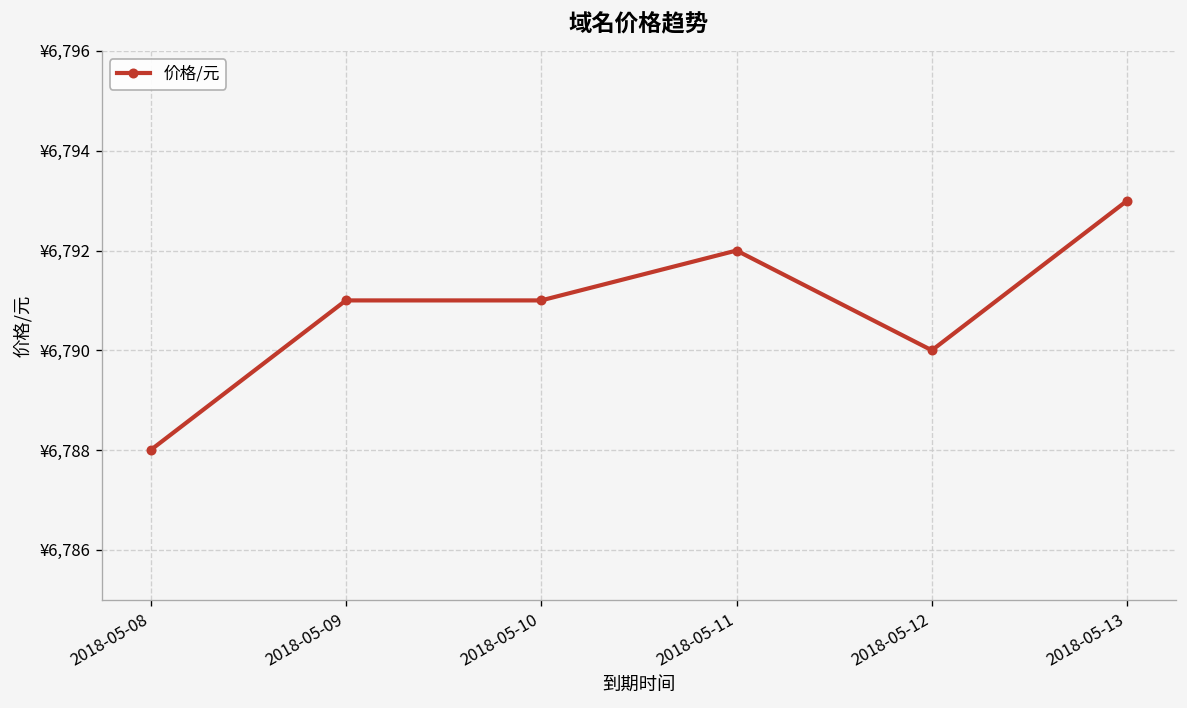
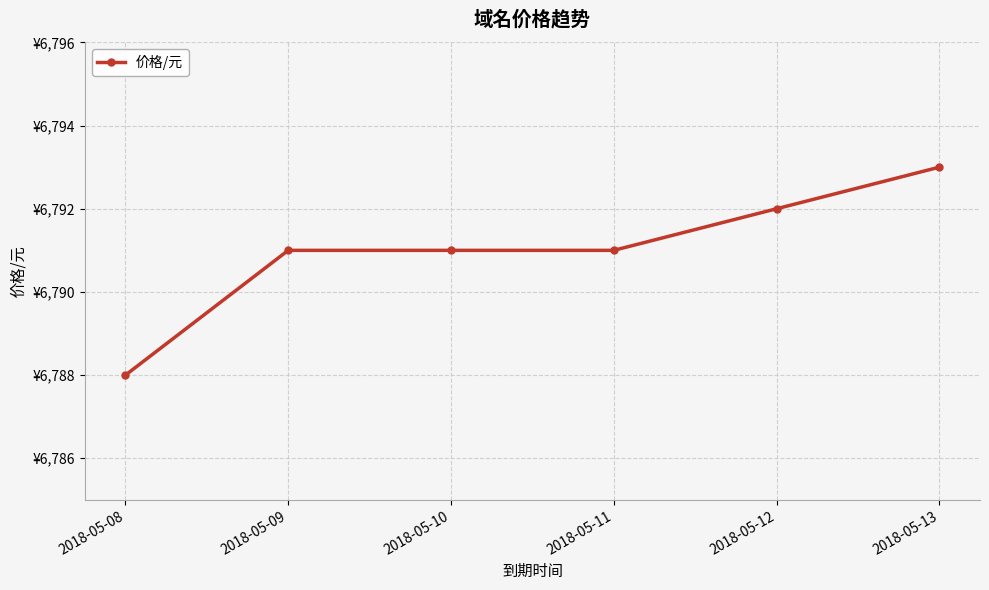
  {
    "2018-05-08": "¥6,788",
    "2018-05-09": "¥6,791",
    "2018-05-10": "¥6,791",
-   "2018-05-11": "¥6,792",
-   "2018-05-12": "¥6,790",
+   "2018-05-11": "¥6,791",
+   "2018-05-12": "¥6,792",
    "2018-05-13": "¥6,793"
  }
